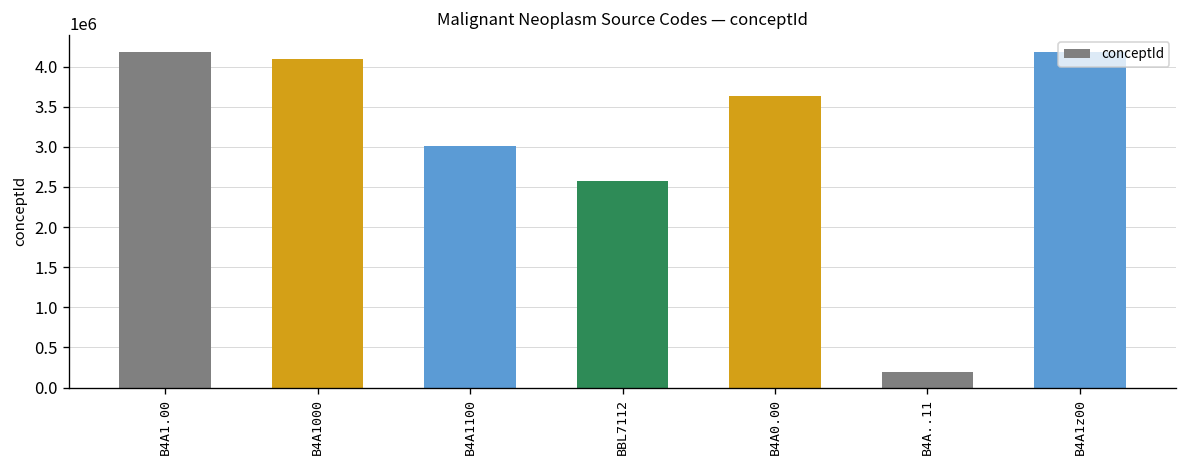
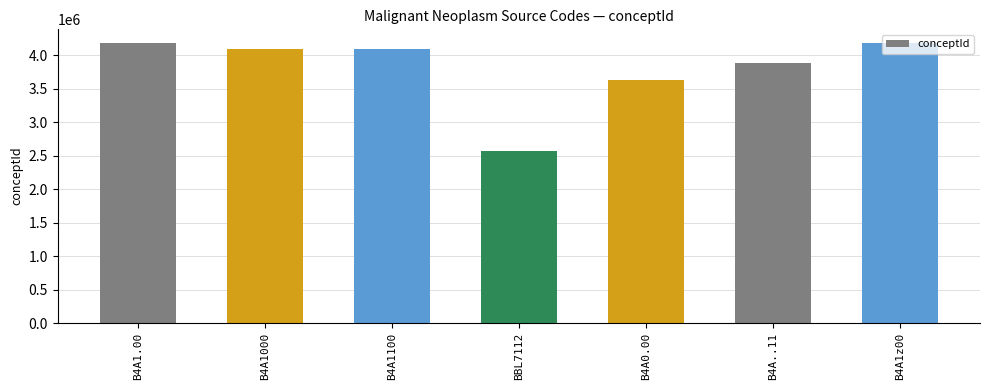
  {
    "B4A1.00": 4200000,
    "B4A1000": 4100000,
-   "B4A1100": 3000000,
+   "B4A1100": 4100000,
    "BBL7112": 2600000,
    "B4A0.00": 3600000,
-   "B4A..11": 200000
+   "B4A..11": 3900000
  }
